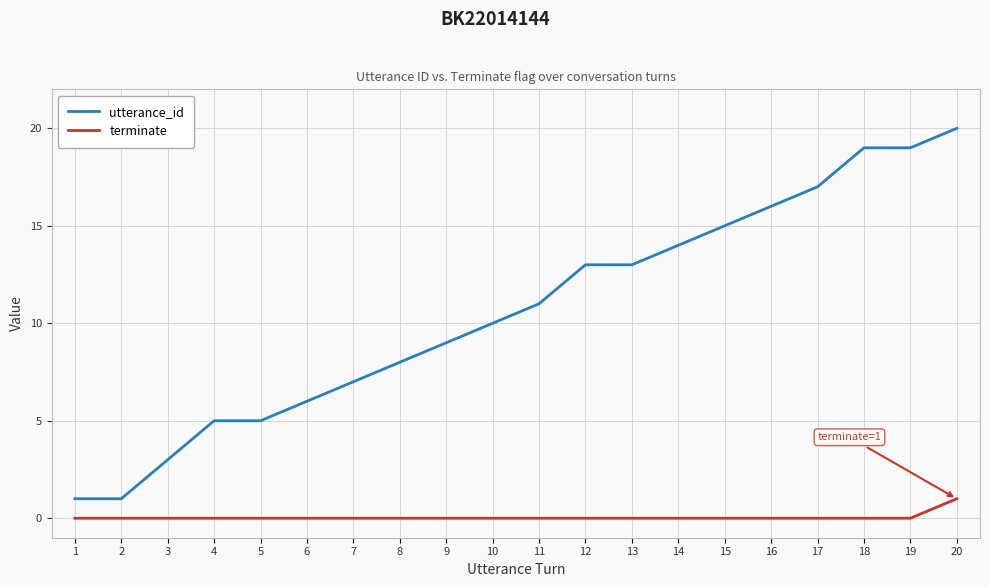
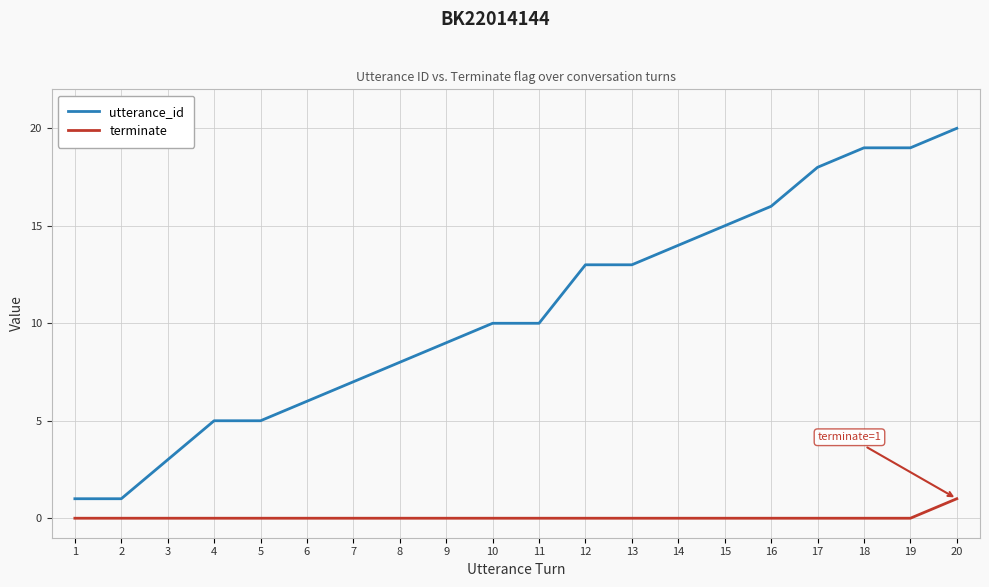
  {
    "utterance_id": {
      "1": 1,
      "2": 1,
      "3": 3,
      "4": 5,
      "5": 5,
      "6": 6,
      "7": 7,
      "8": 8,
      "9": 9,
      "10": 10,
-     "11": 11,
+     "11": 10,
      "12": 13,
      "13": 13,
      "14": 14,
      "15": 15,
      "16": 16,
-     "17": 17,
+     "17": 18,
      "18": 19,
      "19": 19,
      "20": 20
    },
    "terminate": {
      "1": 0,
      "2": 0,
      "3": 0,
      "4": 0,
      "5": 0,
      "6": 0,
      "7": 0,
      "8": 0,
      "9": 0,
      "10": 0,
      "11": 0,
      "12": 0,
      "13": 0,
      "14": 0,
      "15": 0,
      "16": 0,
      "17": 0,
      "18": 0,
      "19": 0
    }
  }
